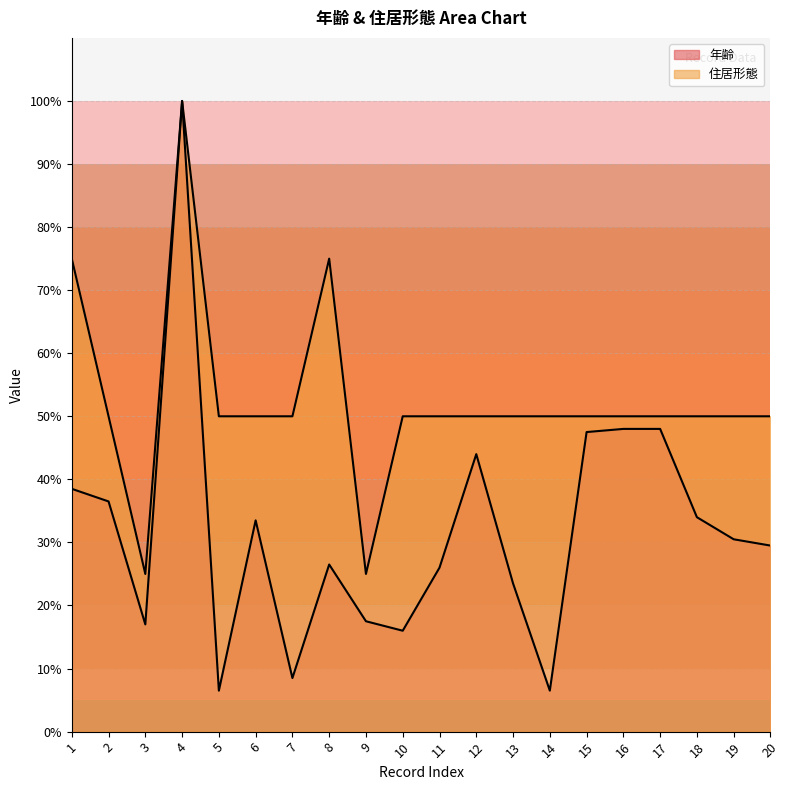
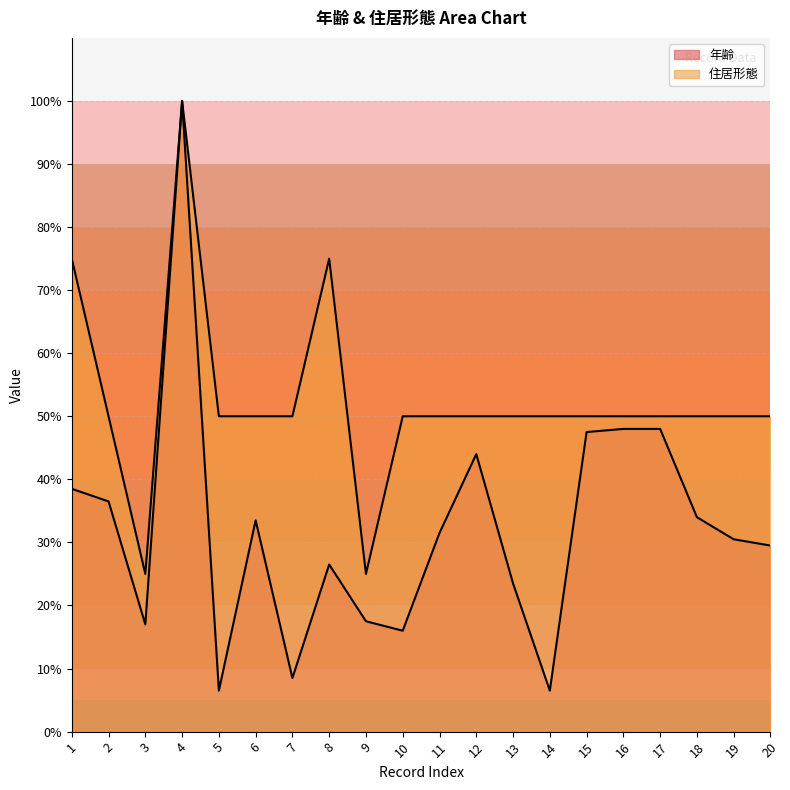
  {
    "年齢": {
      "1": "39%",
      "2": "37%",
      "3": "17%",
      "5": "7%",
      "6": "34%",
      "7": "9%",
      "8": "27%",
      "9": "18%",
      "10": "16%",
-     "11": "26%",
+     "11": "32%",
      "12": "44%",
      "13": "24%",
      "14": "7%",
      "15": "48%",
      "16": "48%",
      "17": "48%",
      "18": "34%",
      "19": "31%",
      "20": "30%"
    },
    "住居形態": {
      "1": "75%",
      "2": "50%",
      "3": "25%",
      "5": "50%",
      "6": "50%",
      "7": "50%",
      "8": "75%",
      "9": "25%",
      "10": "50%",
      "11": "50%",
      "12": "50%",
      "13": "50%",
      "14": "50%",
      "15": "50%",
      "16": "50%",
      "17": "50%",
      "18": "50%",
      "19": "50%",
      "20": "50%"
    }
  }
